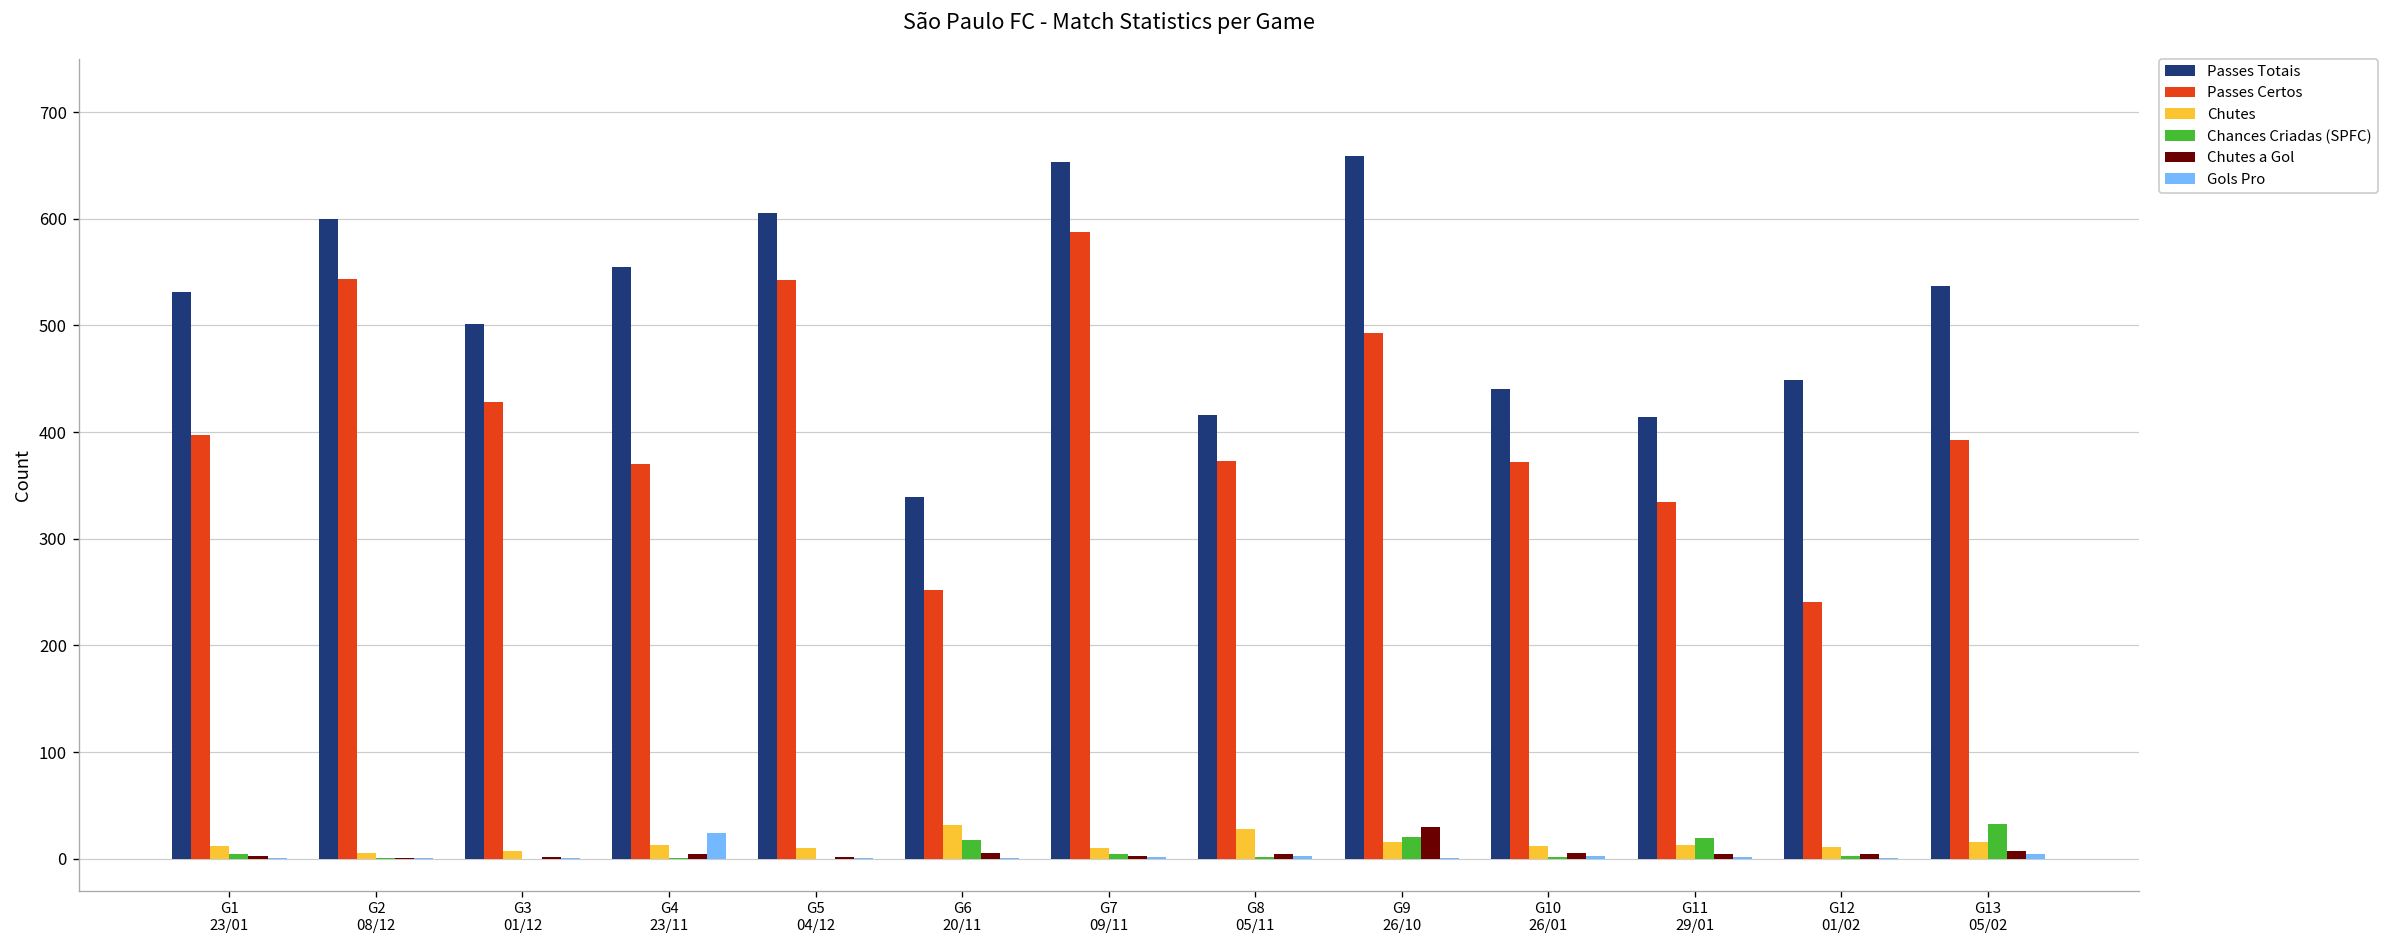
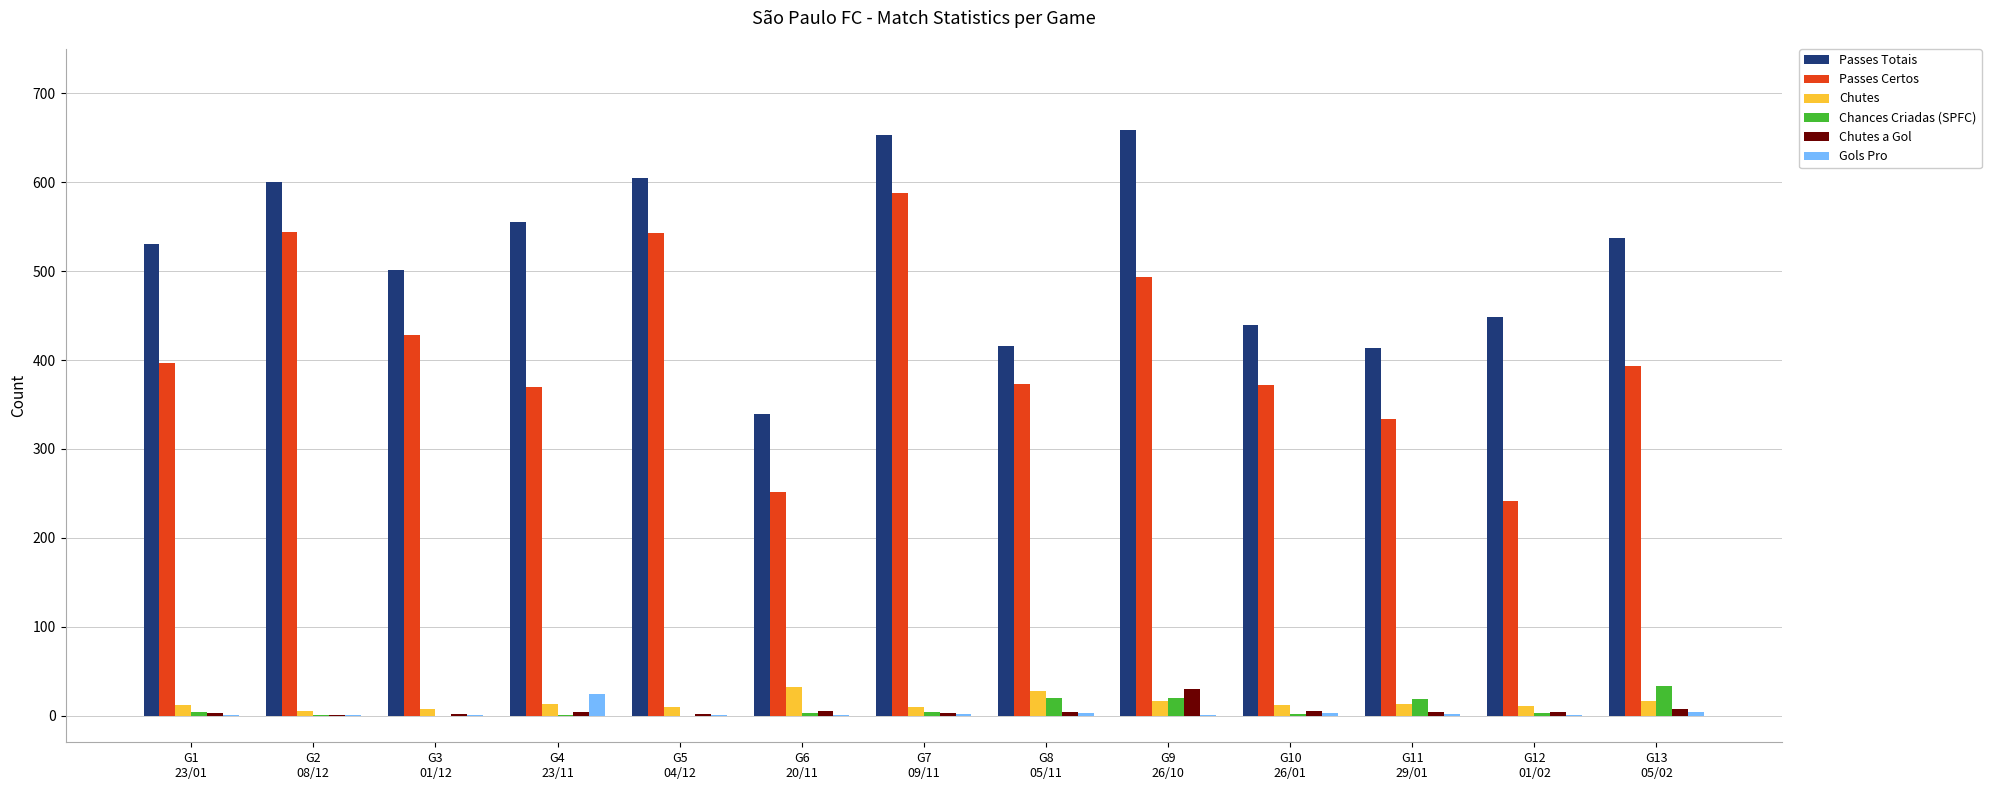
  {
    "Passes Totais": {
      "G1 23/01": 530,
      "G2 08/12": 600,
      "G3 01/12": 500,
      "G4 23/11": 560,
      "G5 04/12": 610,
      "G6 20/11": 340,
      "G7 09/11": 650,
      "G8 05/11": 420,
      "G9 26/10": 660,
      "G10 26/01": 440,
      "G11 29/01": 410,
      "G12 01/02": 450,
      "G13 05/02": 540
    },
    "Passes Certos": {
      "G1 23/01": 400,
      "G2 08/12": 540,
      "G3 01/12": 430,
      "G4 23/11": 370,
      "G5 04/12": 540,
      "G6 20/11": 250,
      "G7 09/11": 590,
      "G8 05/11": 370,
      "G9 26/10": 490,
      "G10 26/01": 370,
      "G11 29/01": 330,
      "G12 01/02": 240,
      "G13 05/02": 390
    },
    "Chutes": {
      "G1 23/01": 10,
      "G2 08/12": 10,
      "G3 01/12": 10,
      "G4 23/11": 10,
      "G5 04/12": 10,
      "G6 20/11": 30,
      "G7 09/11": 10,
      "G8 05/11": 30,
      "G9 26/10": 20,
      "G10 26/01": 10,
      "G11 29/01": 10,
      "G12 01/02": 10,
      "G13 05/02": 20
    },
    "Chances Criadas (SPFC)": {
      "G1 23/01": 0,
      "G3 01/12": 0,
      "G5 04/12": 0,
-     "G6 20/11": 20,
+     "G6 20/11": 0,
      "G7 09/11": 0,
-     "G8 05/11": 0,
+     "G8 05/11": 20,
      "G9 26/10": 20,
      "G11 29/01": 20,
      "G12 01/02": 0,
      "G13 05/02": 30
    },
    "Chutes a Gol": {
      "G1 23/01": 0,
      "G4 23/11": 0,
      "G6 20/11": 10,
      "G7 09/11": 0,
      "G8 05/11": 0,
      "G9 26/10": 30,
      "G10 26/01": 10,
      "G11 29/01": 0,
      "G12 01/02": 0,
      "G13 05/02": 10
    },
    "Gols Pro": {
      "G4 23/11": 20,
      "G8 05/11": 0,
      "G10 26/01": 0,
      "G13 05/02": 0
    }
  }
